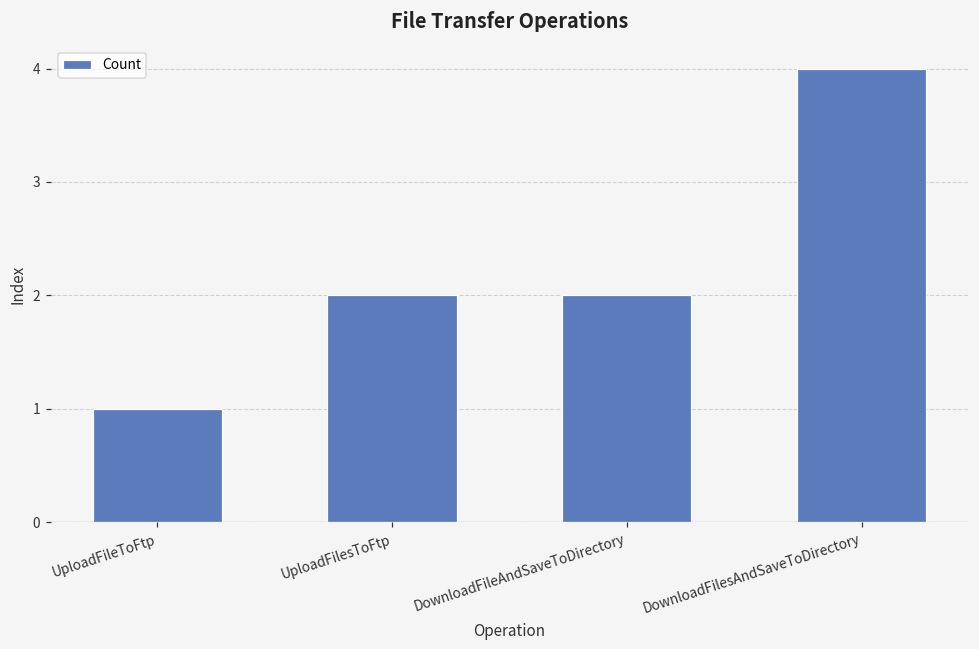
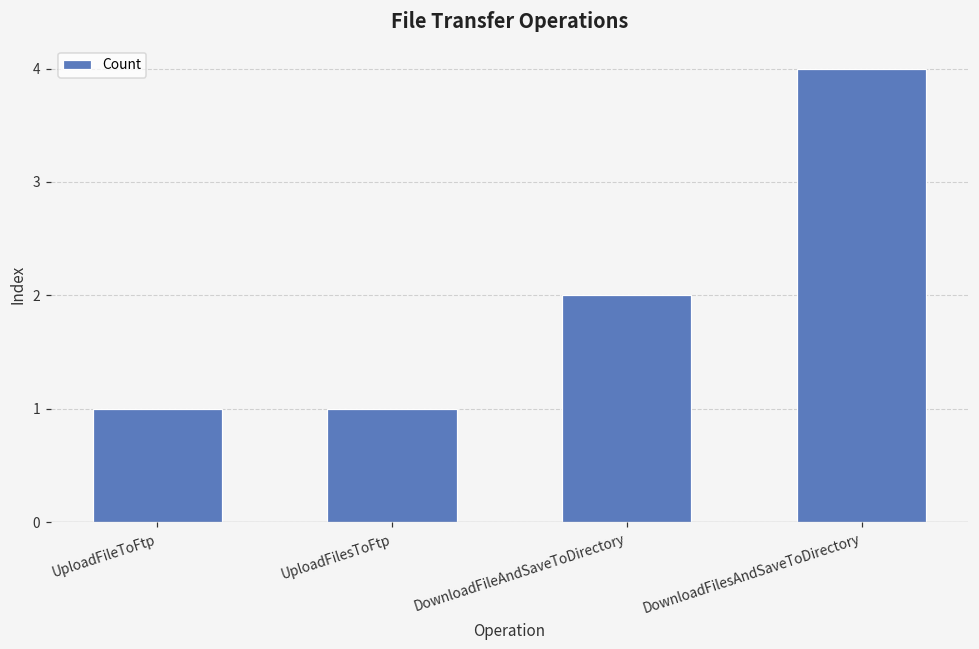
  {
    "UploadFileToFtp": 1,
-   "UploadFilesToFtp": 2,
+   "UploadFilesToFtp": 1,
    "DownloadFileAndSaveToDirectory": 2,
    "DownloadFilesAndSaveToDirectory": 4
  }
